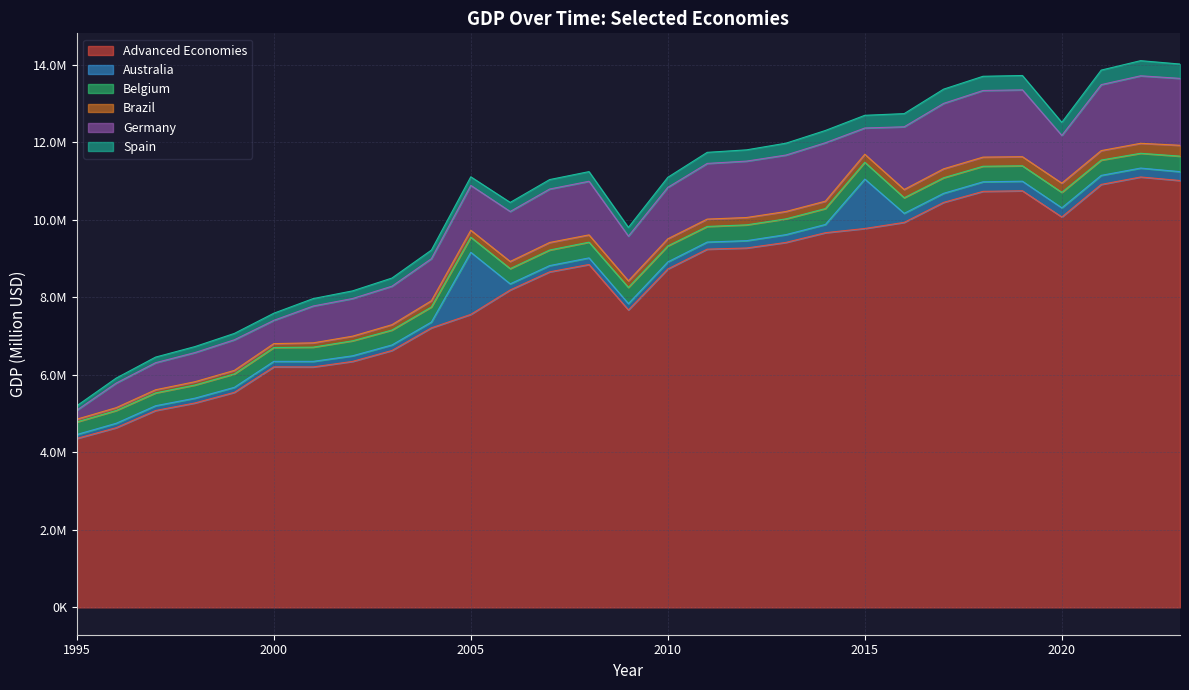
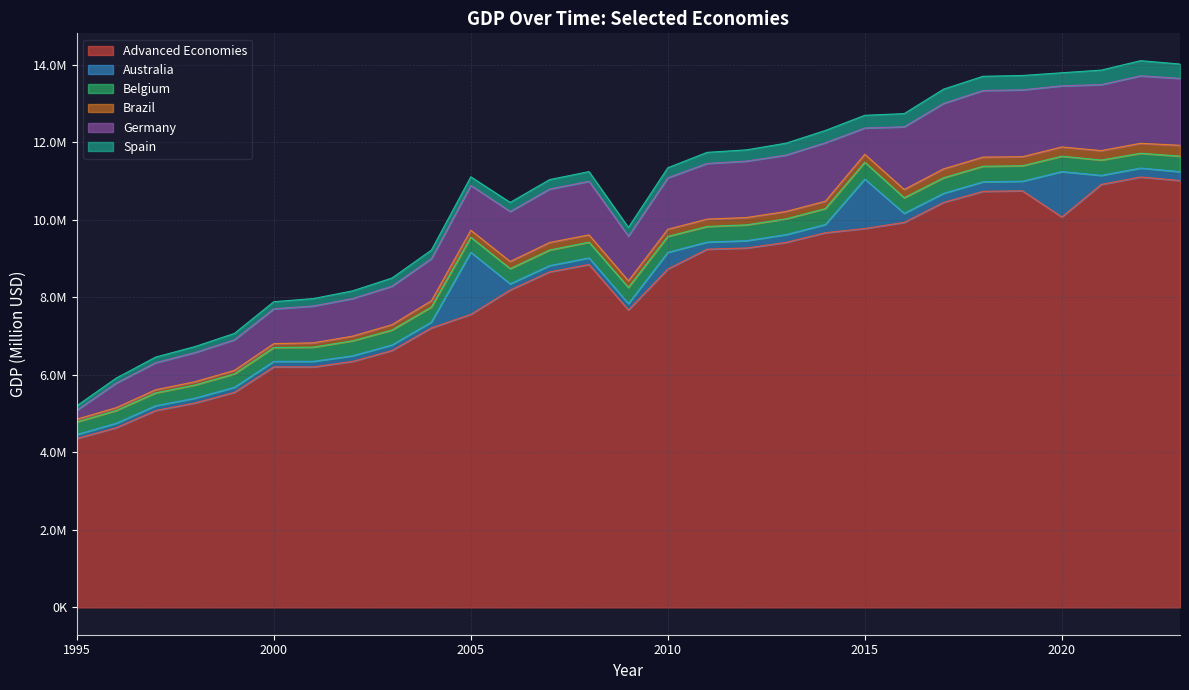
  {
    "Australia": {
      "1995": 100000,
      "2000": 100000,
      "2005": 1600000,
-     "2010": 200000,
+     "2010": 400000,
      "2015": 1300000,
-     "2020": 200000
+     "2020": 1200000
    },
    "Germany": {
      "1995": 200000,
-     "2000": 600000,
+     "2000": 900000,
      "2005": 1200000,
      "2010": 1300000,
      "2015": 700000,
-     "2020": 1200000
+     "2020": 1600000
    }
  }
